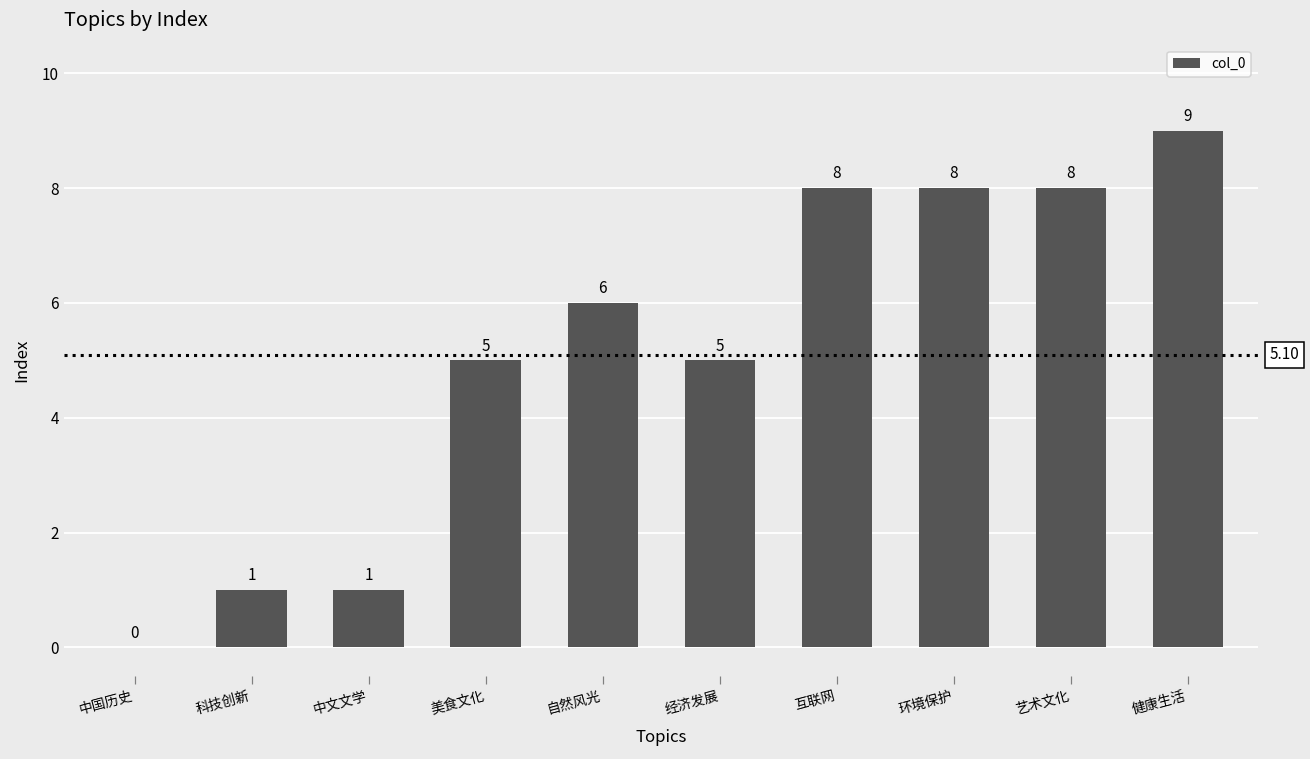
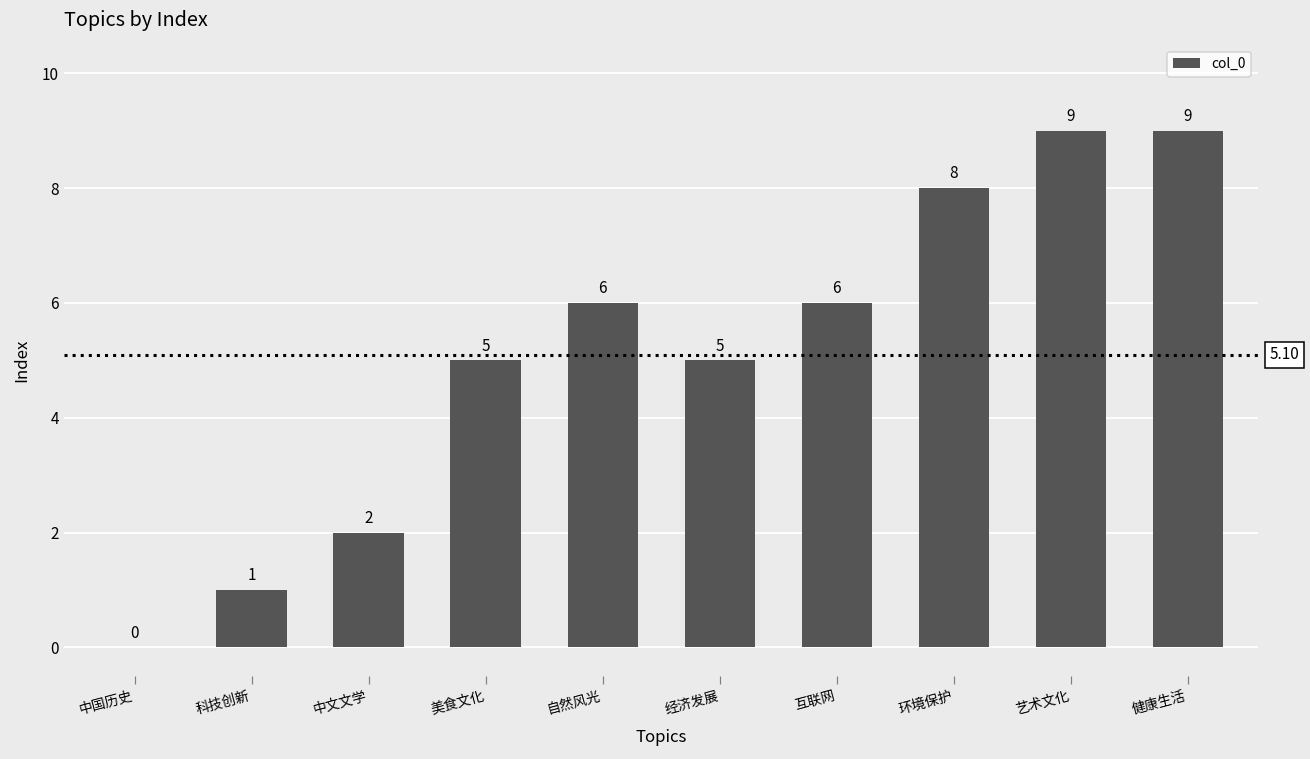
  {
    "中国历史": 0,
    "科技创新": 1,
-   "中文文学": 1,
+   "中文文学": 2,
    "美食文化": 5,
    "自然风光": 6,
    "经济发展": 5,
-   "互联网": 8,
+   "互联网": 6,
    "环境保护": 8,
-   "艺术文化": 8,
+   "艺术文化": 9,
    "健康生活": 9
  }
